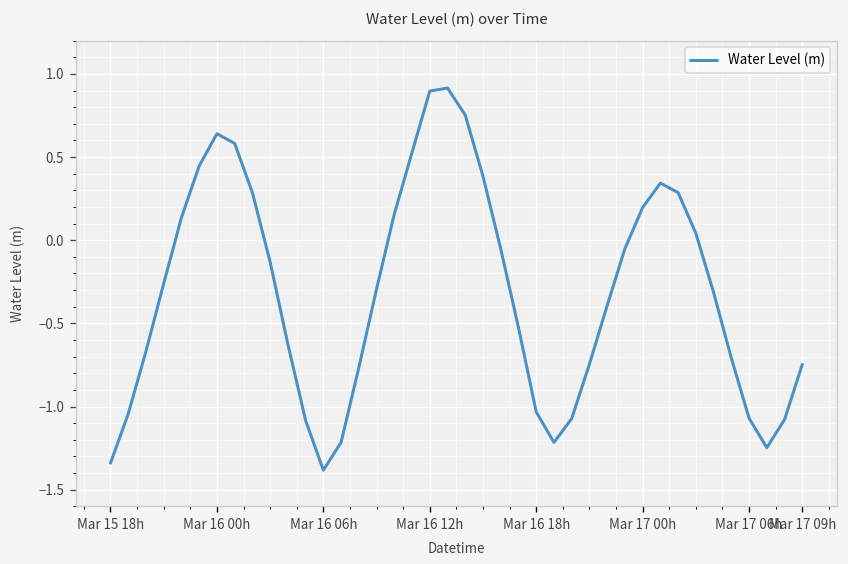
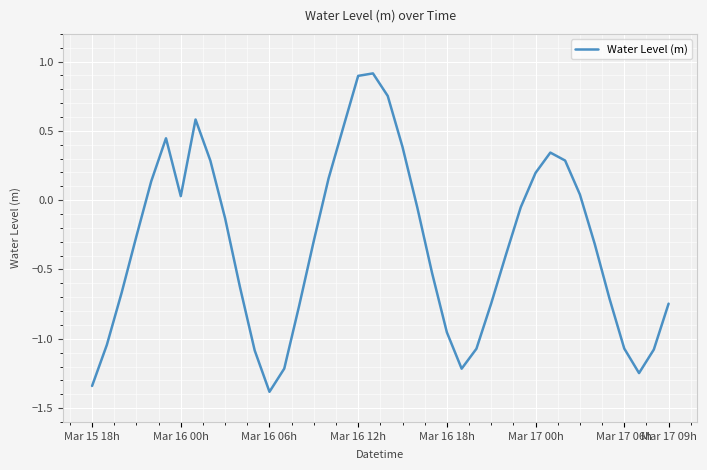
  {
    "Mar 15 18h": -1.34,
-   "Mar 16 00h": 0.64,
+   "Mar 16 00h": 0.03,
    "Mar 16 06h": -1.38,
    "Mar 16 12h": 0.90,
-   "Mar 16 18h": -1.03,
+   "Mar 16 18h": -0.95,
    "Mar 17 00h": 0.20
  }
